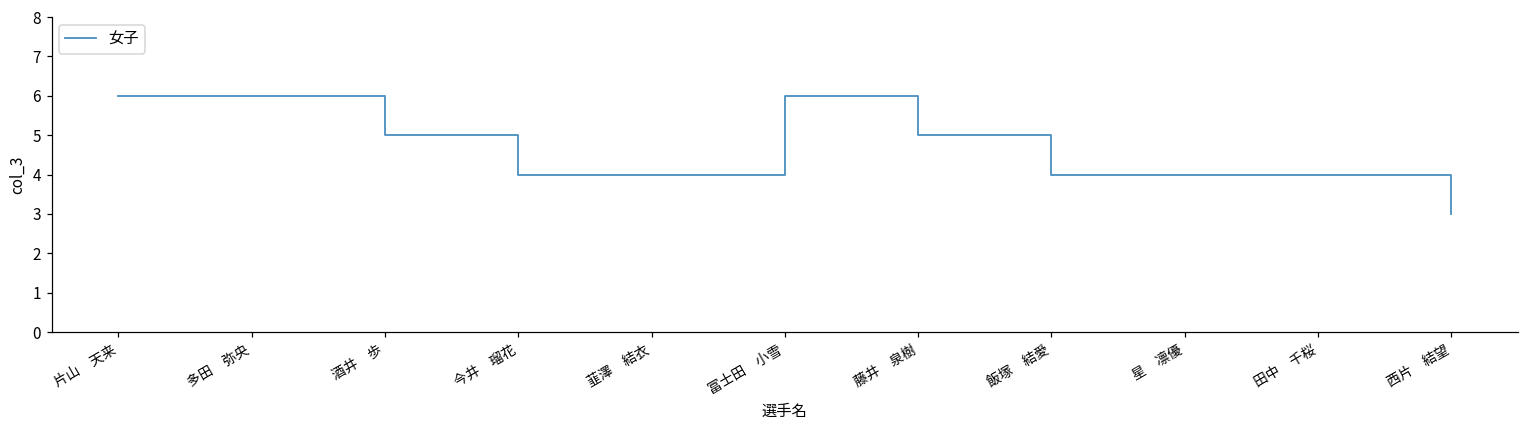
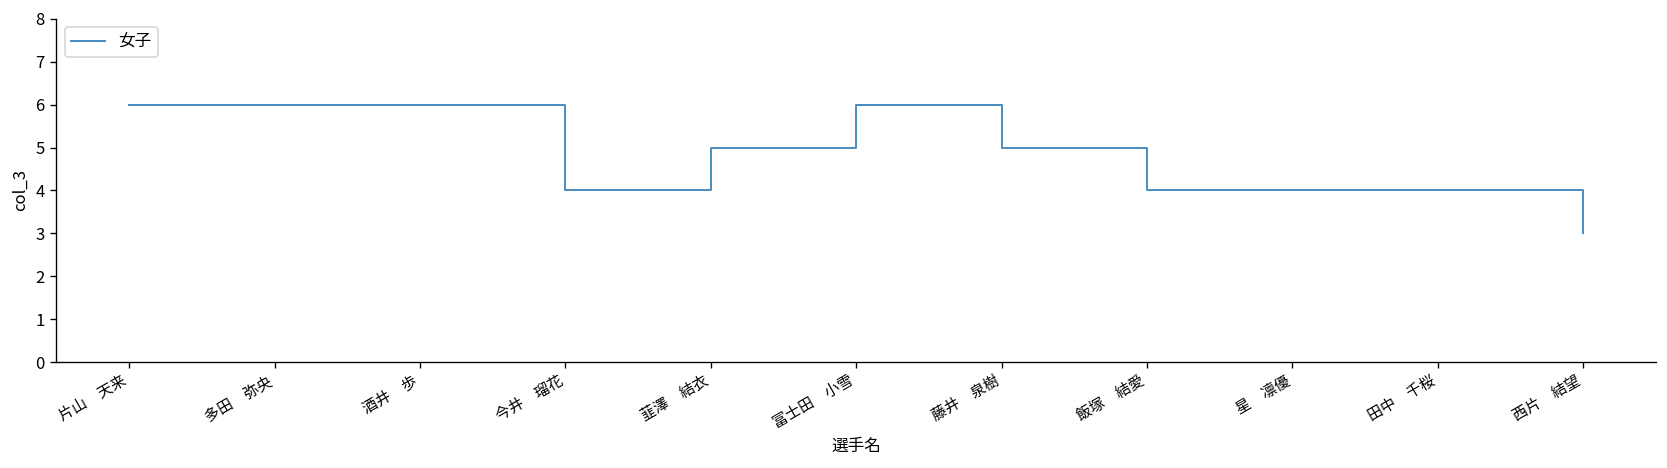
  {
    "片山 天来": 6,
    "多田 弥央": 6,
-   "酒井 歩": 5,
+   "酒井 歩": 6,
    "今井 瑠花": 4,
-   "韮澤 結衣": 4,
+   "韮澤 結衣": 5,
    "冨士田 小雪": 6,
    "藤井 泉樹": 5,
    "飯塚 結愛": 4,
    "星 凛優": 4,
    "田中 千桜": 4,
    "西片 結望": 3
  }
